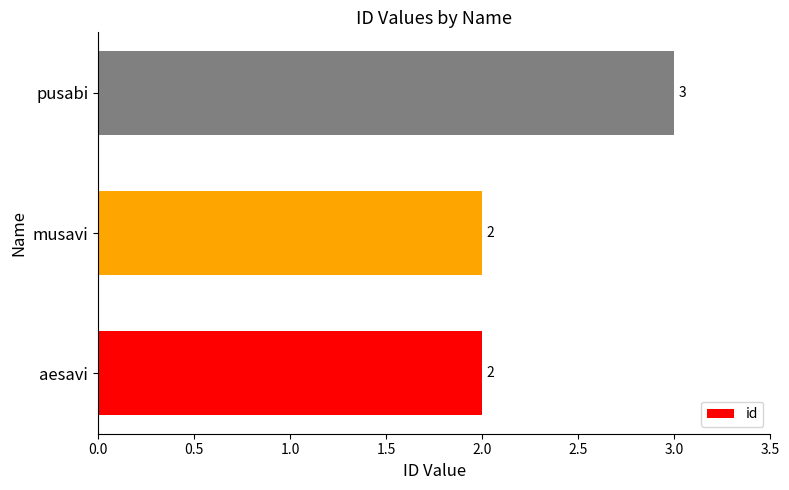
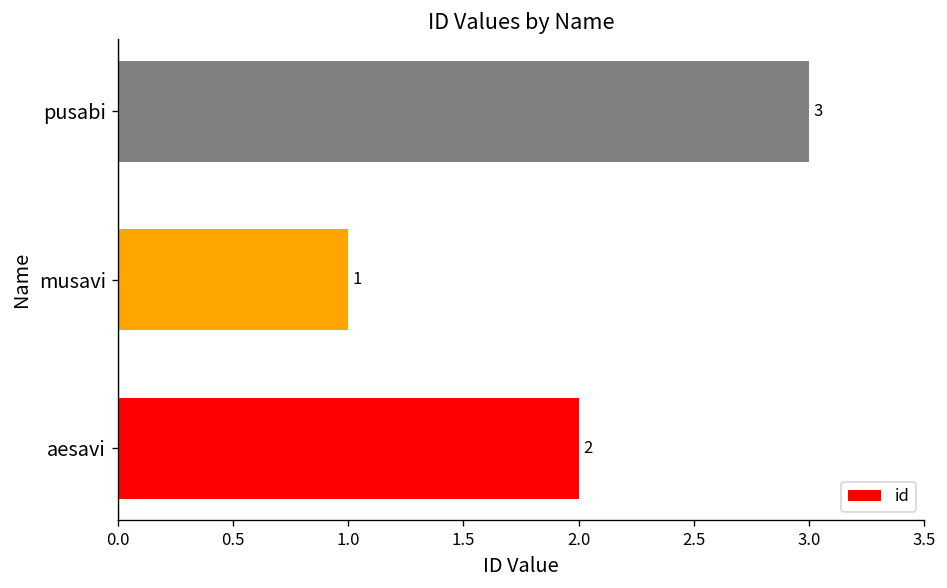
  {
    "pusabi": 3,
-   "musavi": 2,
+   "musavi": 1,
    "aesavi": 2
  }
